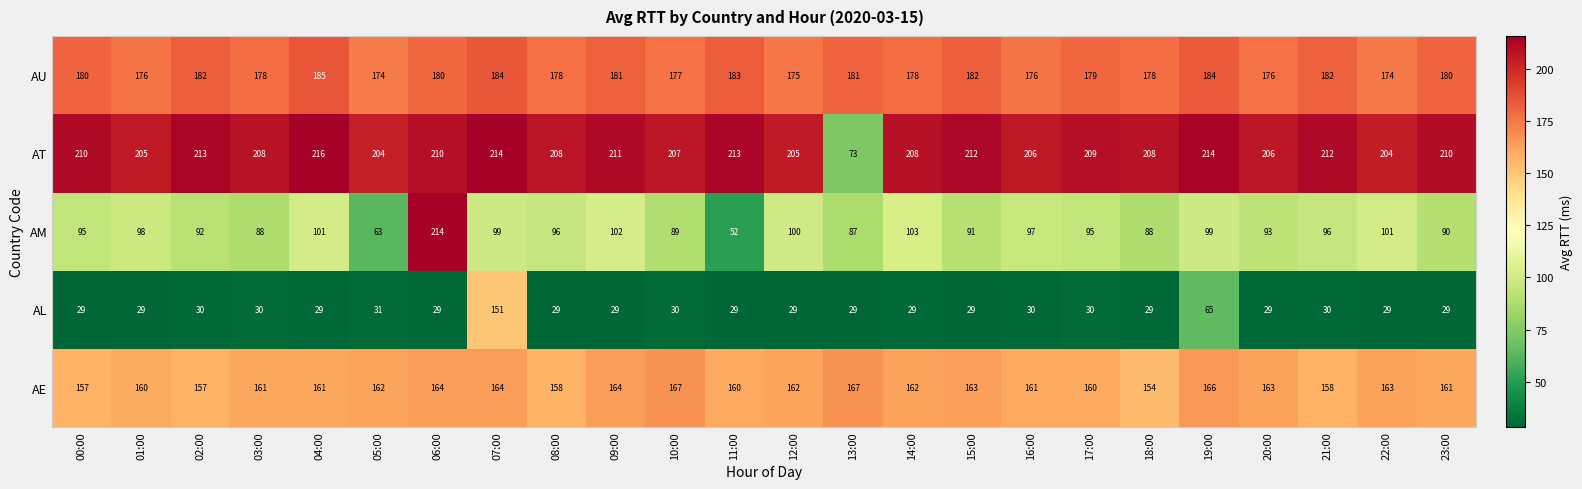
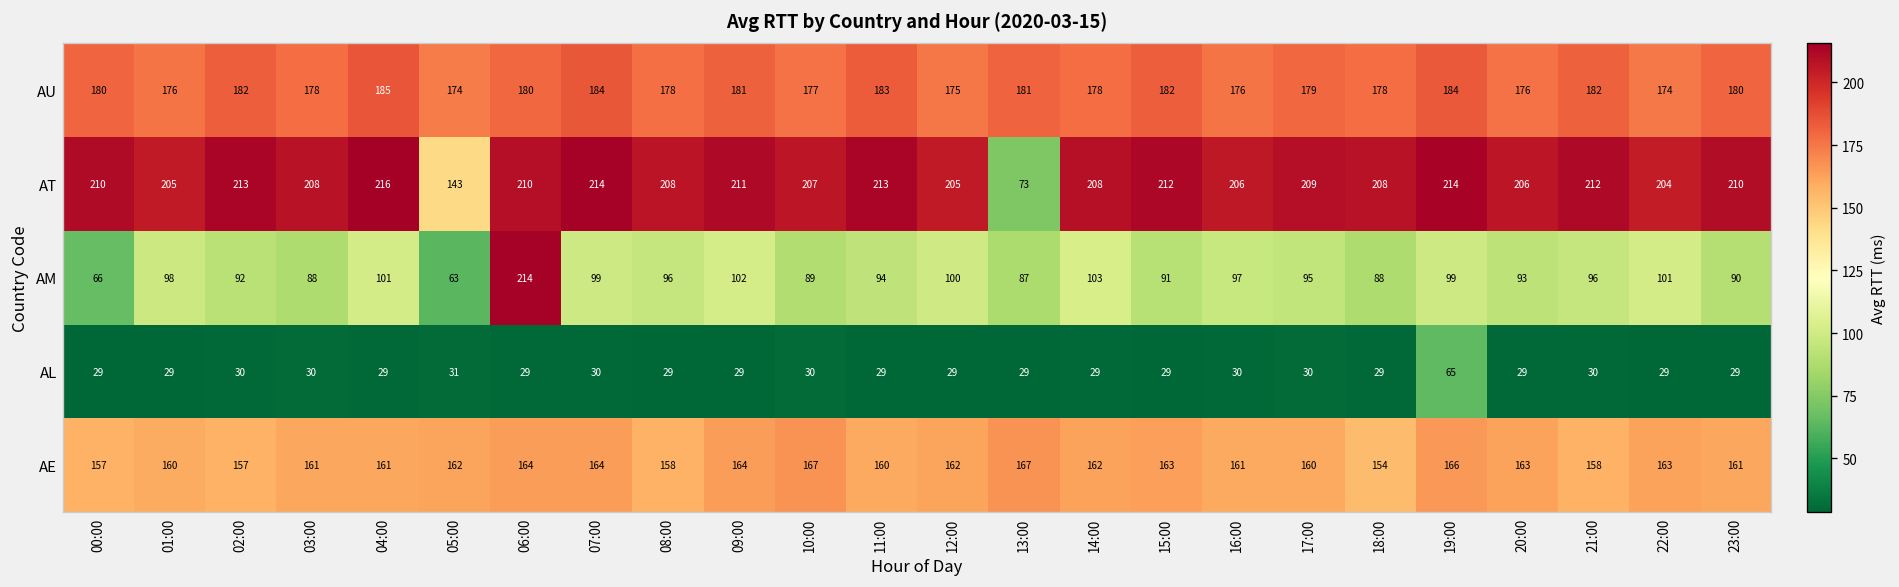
  {
    "AU": {
      "00:00": 180,
      "01:00": 176,
      "02:00": 182,
      "03:00": 178,
      "04:00": 185,
      "05:00": 174,
      "06:00": 180,
      "07:00": 184,
      "08:00": 178,
      "09:00": 181,
      "10:00": 177,
      "11:00": 183,
      "12:00": 175,
      "13:00": 181,
      "14:00": 178,
      "15:00": 182,
      "16:00": 176,
      "17:00": 179,
      "18:00": 178,
      "19:00": 184,
      "20:00": 176,
      "21:00": 182,
      "22:00": 174,
      "23:00": 180
    },
    "AT": {
      "00:00": 210,
      "01:00": 205,
      "02:00": 213,
      "03:00": 208,
      "04:00": 216,
-     "05:00": 204,
+     "05:00": 143,
      "06:00": 210,
      "07:00": 214,
      "08:00": 208,
      "09:00": 211,
      "10:00": 207,
      "11:00": 213,
      "12:00": 205,
      "13:00": 73,
      "14:00": 208,
      "15:00": 212,
      "16:00": 206,
      "17:00": 209,
      "18:00": 208,
      "19:00": 214,
      "20:00": 206,
      "21:00": 212,
      "22:00": 204,
      "23:00": 210
    },
    "AM": {
-     "00:00": 95,
+     "00:00": 66,
      "01:00": 98,
      "02:00": 92,
      "03:00": 88,
      "04:00": 101,
      "05:00": 63,
      "06:00": 214,
      "07:00": 99,
      "08:00": 96,
      "09:00": 102,
      "10:00": 89,
-     "11:00": 52,
+     "11:00": 94,
      "12:00": 100,
      "13:00": 87,
      "14:00": 103,
      "15:00": 91,
      "16:00": 97,
      "17:00": 95,
      "18:00": 88,
      "19:00": 99,
      "20:00": 93,
      "21:00": 96,
      "22:00": 101,
      "23:00": 90
    },
    "AL": {
      "00:00": 29,
      "01:00": 29,
      "02:00": 30,
      "03:00": 30,
      "04:00": 29,
      "05:00": 31,
      "06:00": 29,
-     "07:00": 151,
+     "07:00": 30,
      "08:00": 29,
      "09:00": 29,
      "10:00": 30,
      "11:00": 29,
      "12:00": 29,
      "13:00": 29,
      "14:00": 29,
      "15:00": 29,
      "16:00": 30,
      "17:00": 30,
      "18:00": 29,
      "19:00": 65,
      "20:00": 29,
      "21:00": 30,
      "22:00": 29,
      "23:00": 29
    },
    "AE": {
      "00:00": 157,
      "01:00": 160,
      "02:00": 157,
      "03:00": 161,
      "04:00": 161,
      "05:00": 162,
      "06:00": 164,
      "07:00": 164,
      "08:00": 158,
      "09:00": 164,
      "10:00": 167,
      "11:00": 160,
      "12:00": 162,
      "13:00": 167,
      "14:00": 162,
      "15:00": 163,
      "16:00": 161,
      "17:00": 160,
      "18:00": 154,
      "19:00": 166,
      "20:00": 163,
      "21:00": 158,
      "22:00": 163,
      "23:00": 161
    }
  }
